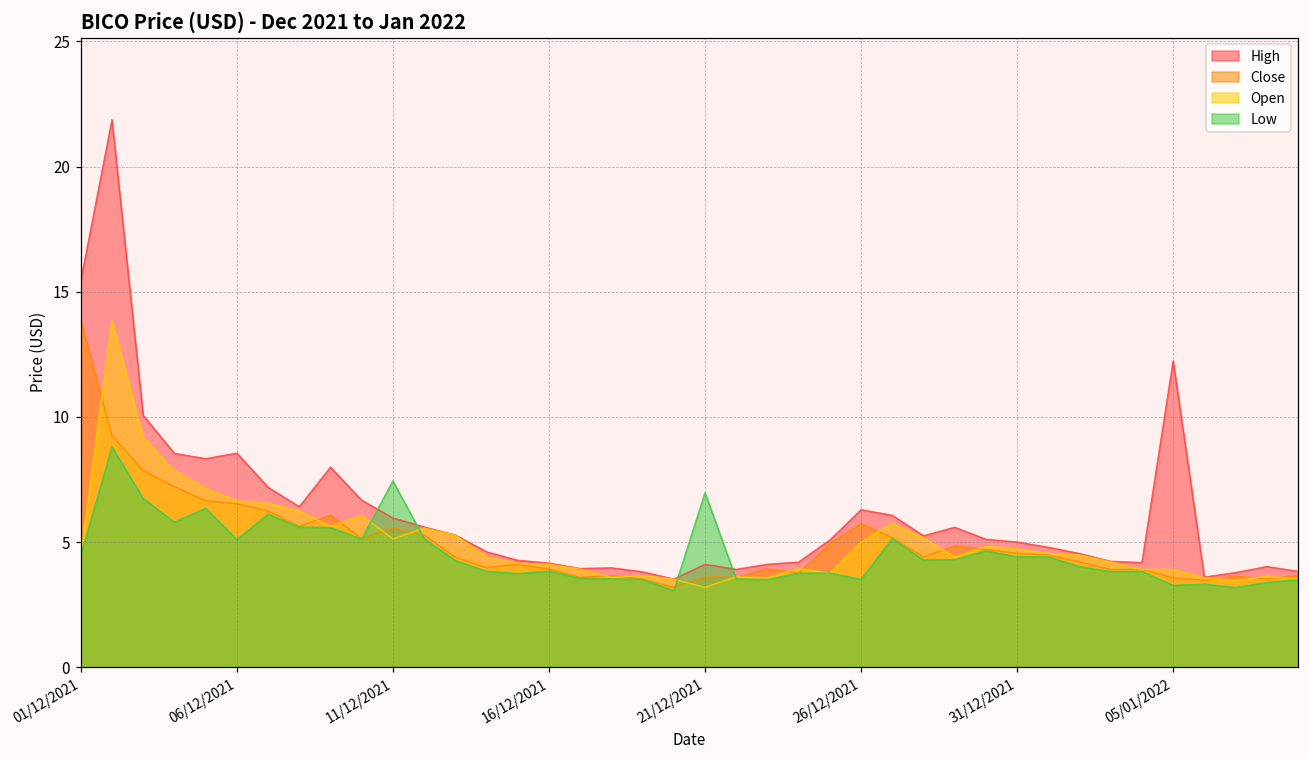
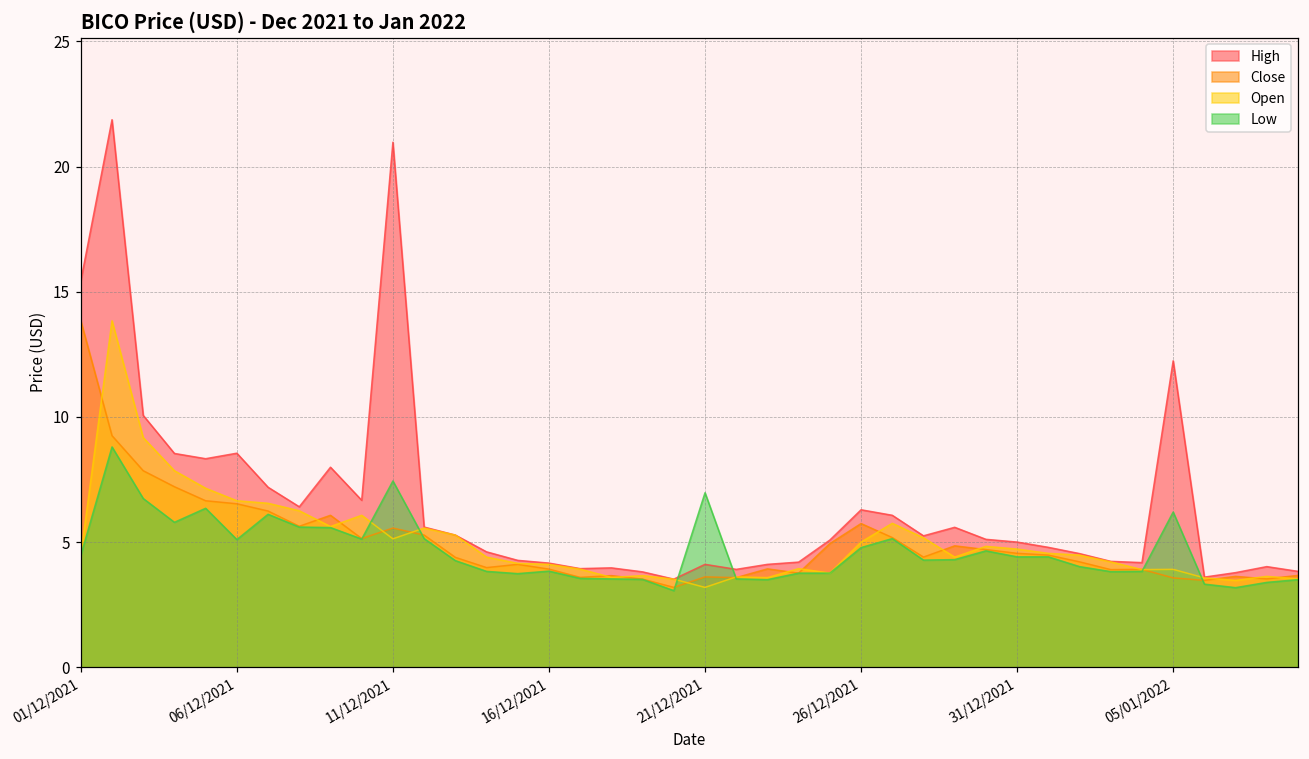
  {
    "High": {
      "01/12/2021": 15.4,
      "06/12/2021": 8.6,
-     "11/12/2021": 6.0,
+     "11/12/2021": 21.0,
      "21/12/2021": 4.1,
      "26/12/2021": 6.3,
      "31/12/2021": 5.0,
      "05/01/2022": 12.2
    },
    "Low": {
      "06/12/2021": 5.1,
      "11/12/2021": 7.4,
      "21/12/2021": 7.0,
-     "26/12/2021": 3.5,
+     "26/12/2021": 4.8,
      "31/12/2021": 4.4,
-     "05/01/2022": 3.3
+     "05/01/2022": 6.2
    }
  }
